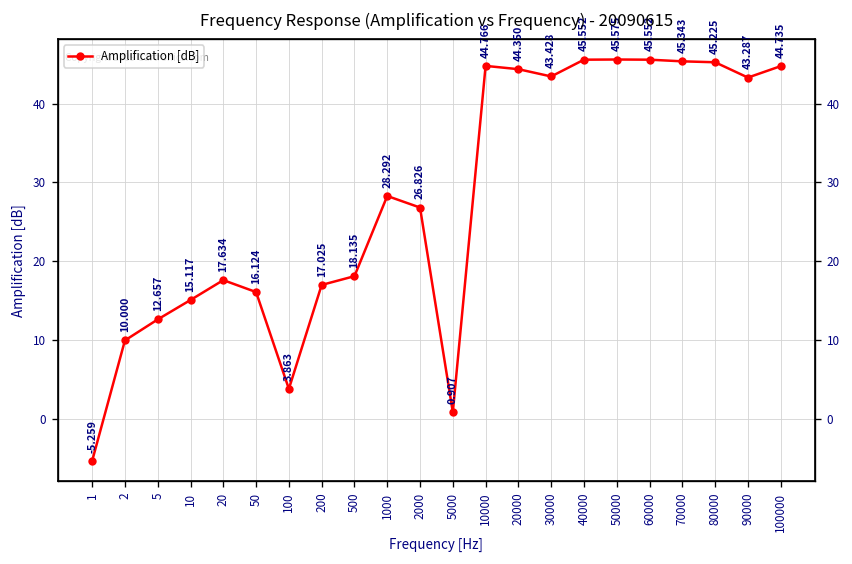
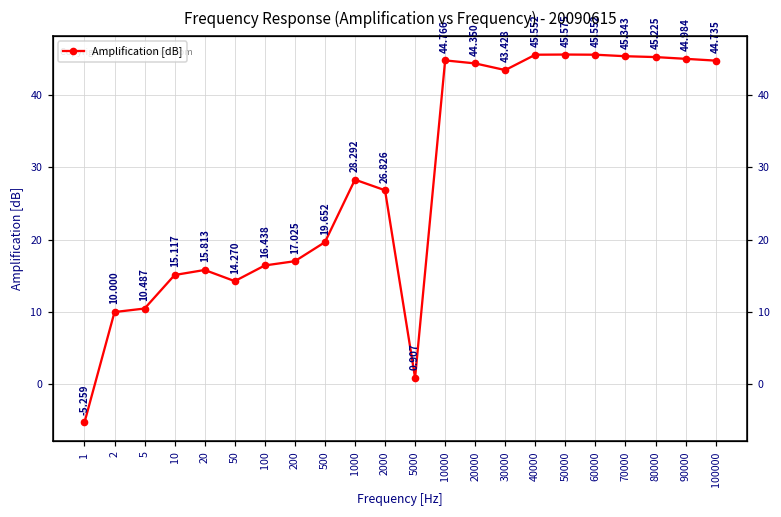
  {
    "1": -5.259,
    "2": 10.000,
-   "5": 12.657,
+   "5": 10.487,
    "10": 15.117,
-   "20": 17.634,
-   "50": 16.124,
-   "100": 3.863,
+   "20": 15.813,
+   "50": 14.270,
+   "100": 16.438,
    "200": 17.025,
-   "500": 18.135,
+   "500": 19.652,
    "1000": 28.292,
    "2000": 26.826,
    "5000": 0.907,
    "10000": 44.766,
    "20000": 44.350,
    "30000": 43.428,
    "40000": 45.552,
    "50000": 45.575,
    "60000": 45.552,
    "70000": 45.343,
    "80000": 45.225,
-   "90000": 43.287,
+   "90000": 44.984,
    "100000": 44.735
  }
